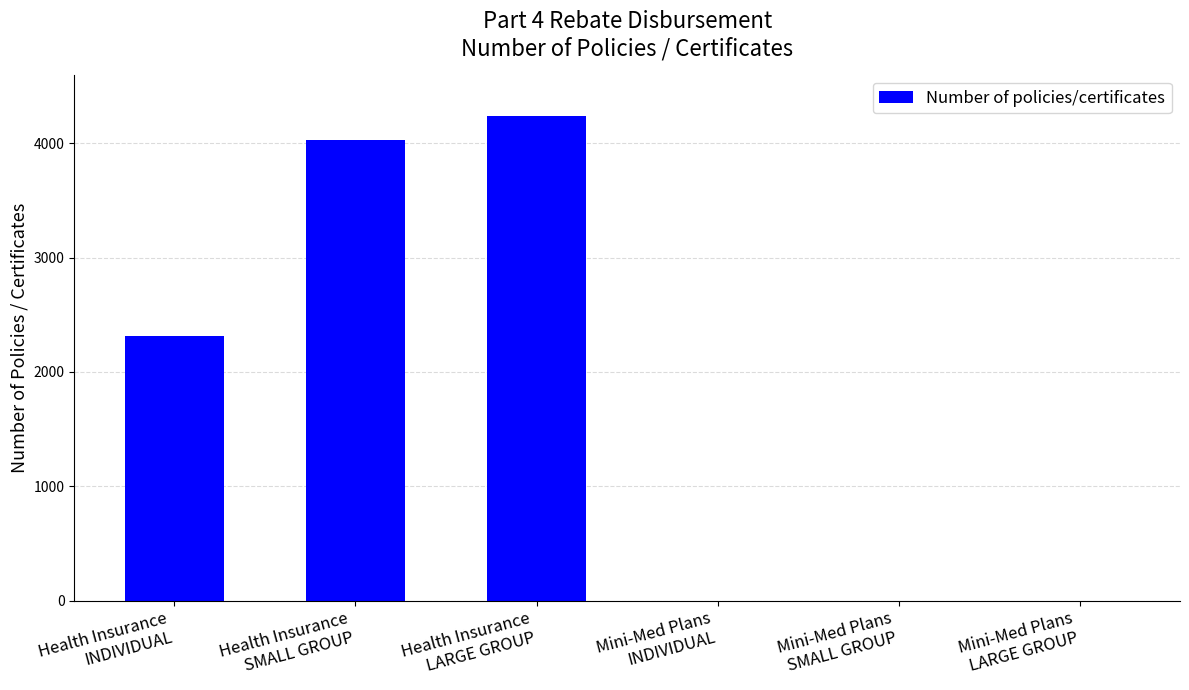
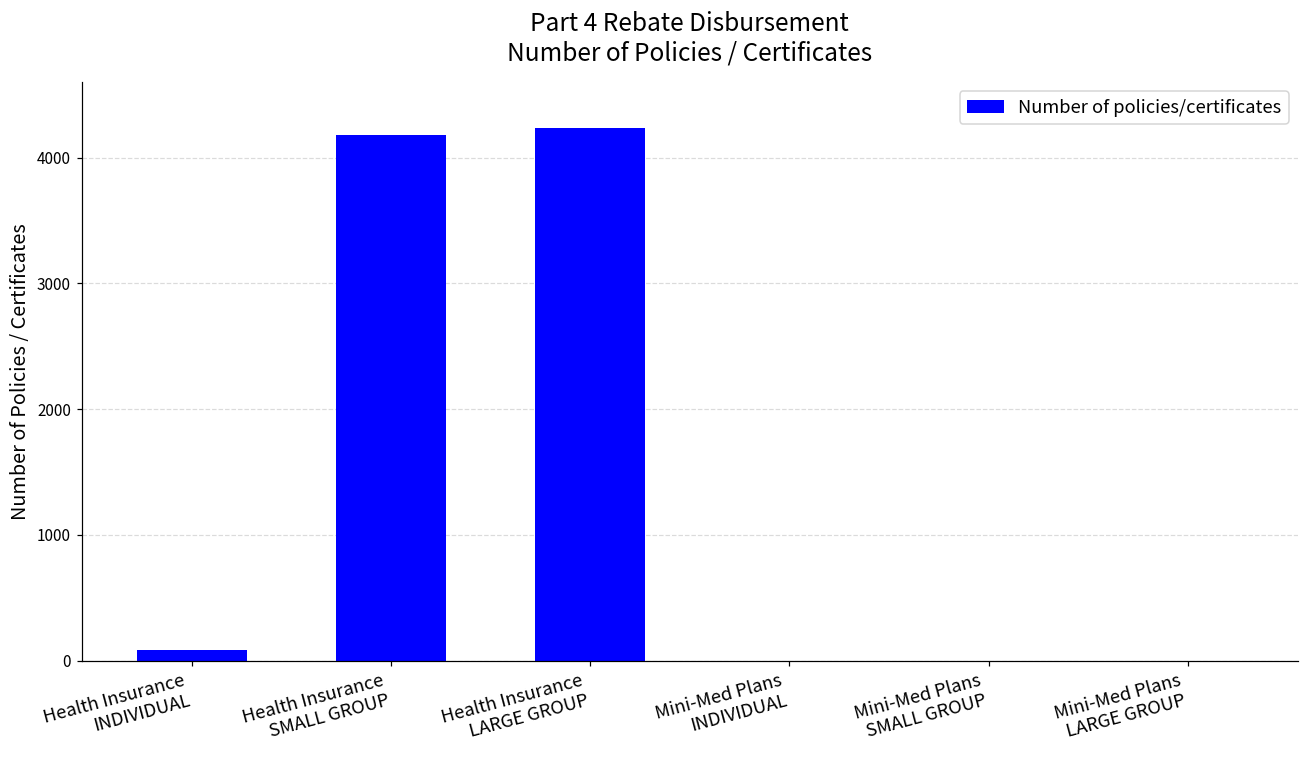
  {
-   "Health Insurance INDIVIDUAL": 2320,
-   "Health Insurance SMALL GROUP": 4030,
+   "Health Insurance INDIVIDUAL": 90,
+   "Health Insurance SMALL GROUP": 4180,
    "Health Insurance LARGE GROUP": 4230,
    "Mini-Med Plans INDIVIDUAL": 0,
    "Mini-Med Plans SMALL GROUP": 0,
    "Mini-Med Plans LARGE GROUP": 0
  }
